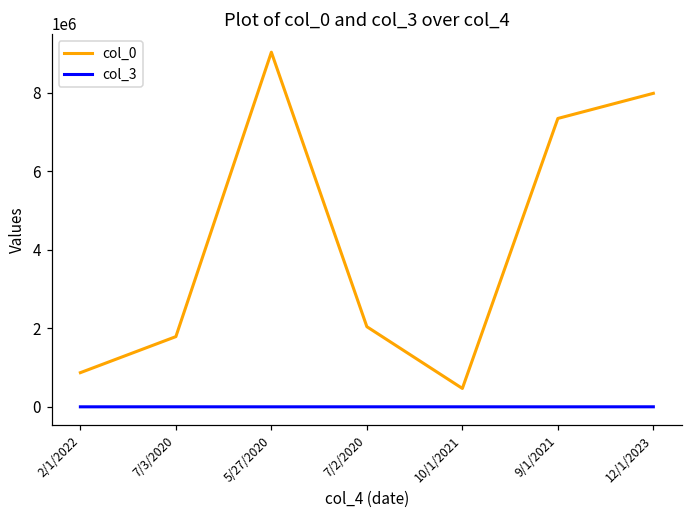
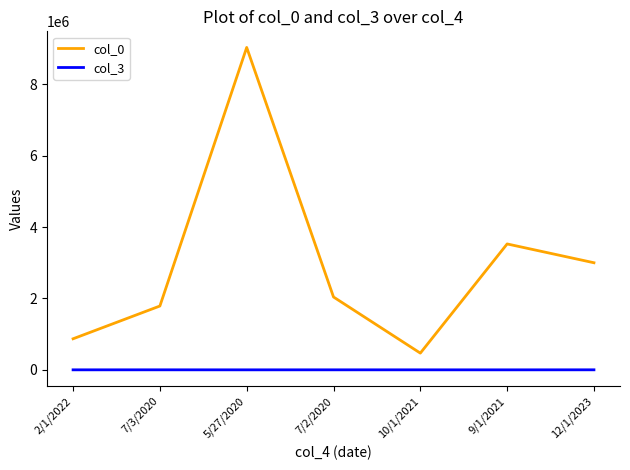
  {
    "col_0": {
      "2/1/2022": 900000,
      "7/3/2020": 1800000,
      "5/27/2020": 9000000,
      "7/2/2020": 2000000,
      "10/1/2021": 500000,
-     "9/1/2021": 7300000,
-     "12/1/2023": 8000000
+     "9/1/2021": 3500000,
+     "12/1/2023": 3000000
    },
    "col_3": {
      "2/1/2022": 0,
      "7/3/2020": 0,
      "5/27/2020": 0,
      "7/2/2020": 0,
      "10/1/2021": 0,
      "9/1/2021": 0,
      "12/1/2023": 0
    }
  }
